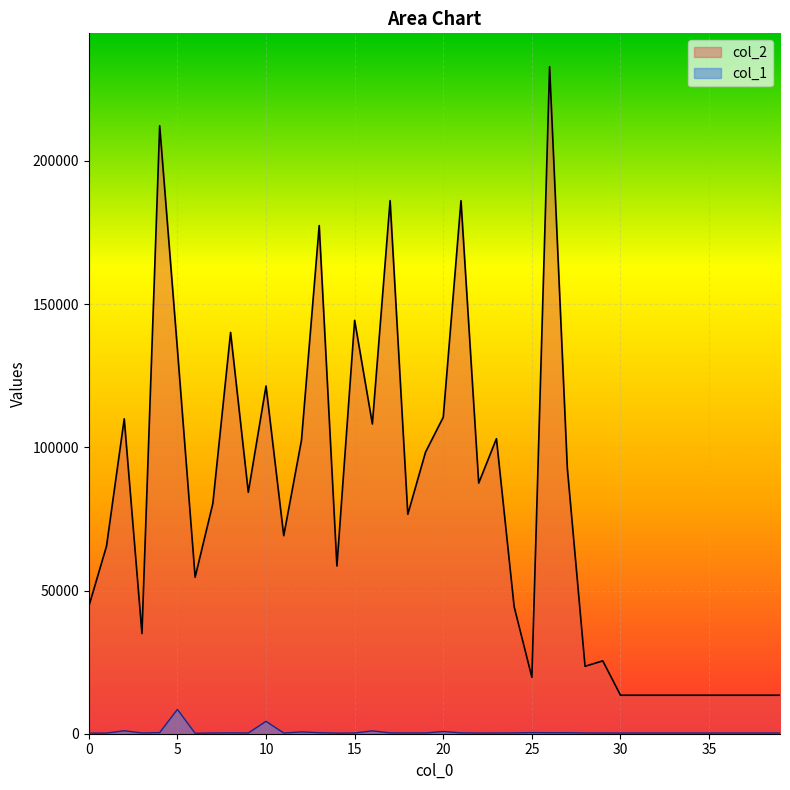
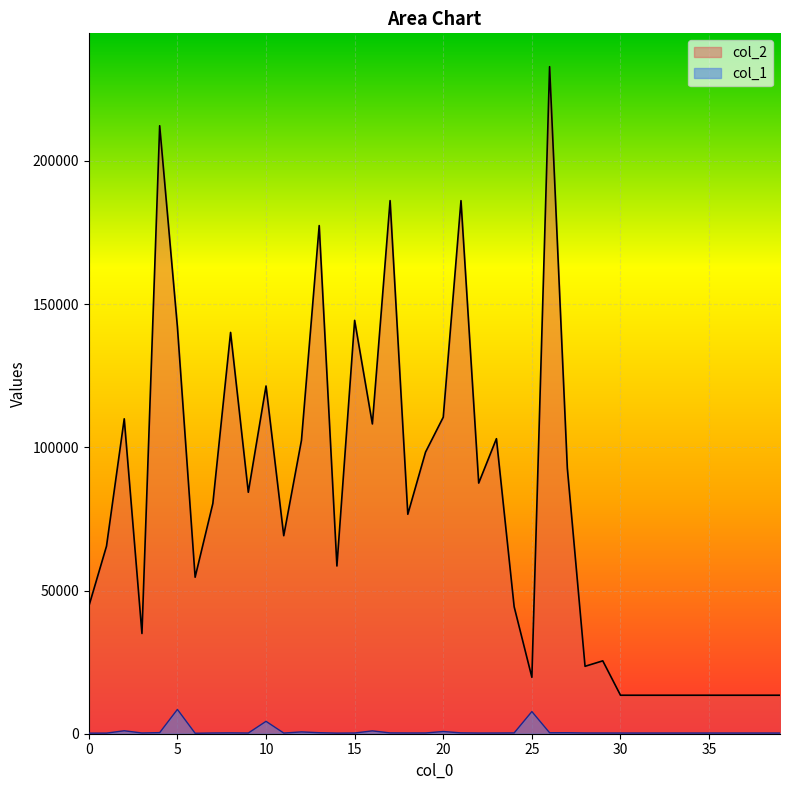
  {
    "col_2": {
      "0": 44000,
-     "5": 134000,
+     "5": 142000,
      "10": 121000,
      "15": 144000,
      "20": 111000,
      "25": 20000,
      "30": 13000,
      "35": 13000
    },
    "col_1": {
      "0": 0,
      "5": 8000,
      "10": 4000,
      "15": 0,
      "20": 1000,
-     "25": 0,
+     "25": 8000,
      "30": 0,
      "35": 0
    }
  }
